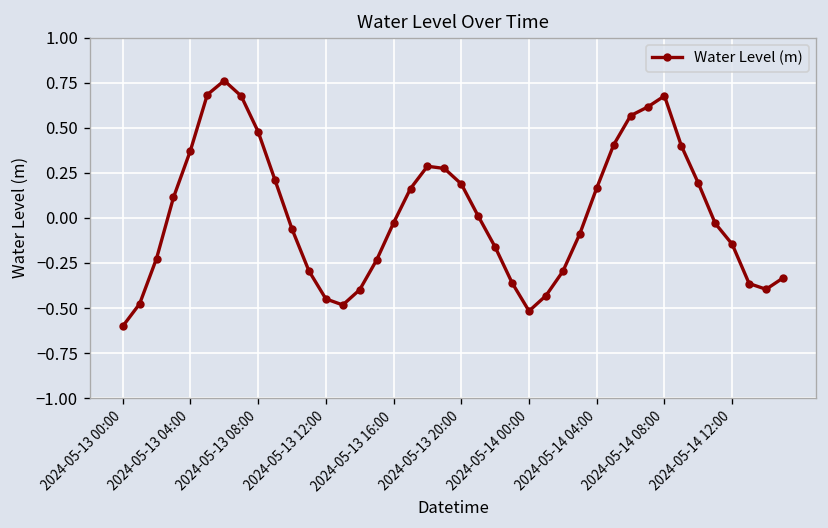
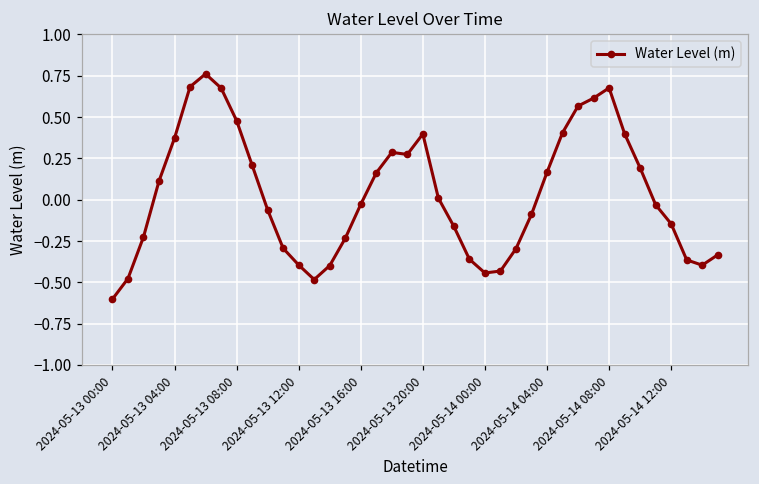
  {
    "2024-05-13 00:00": -0.60,
    "2024-05-13 04:00": 0.37,
    "2024-05-13 08:00": 0.48,
-   "2024-05-13 12:00": -0.45,
+   "2024-05-13 12:00": -0.40,
    "2024-05-13 16:00": -0.03,
-   "2024-05-13 20:00": 0.19,
-   "2024-05-14 00:00": -0.52,
+   "2024-05-13 20:00": 0.40,
+   "2024-05-14 00:00": -0.44,
    "2024-05-14 04:00": 0.17,
    "2024-05-14 08:00": 0.68,
    "2024-05-14 12:00": -0.15
  }
